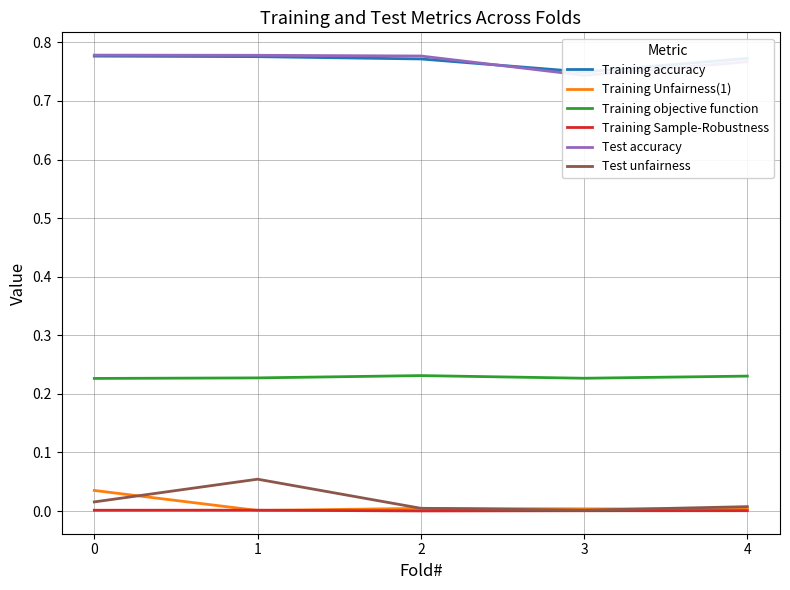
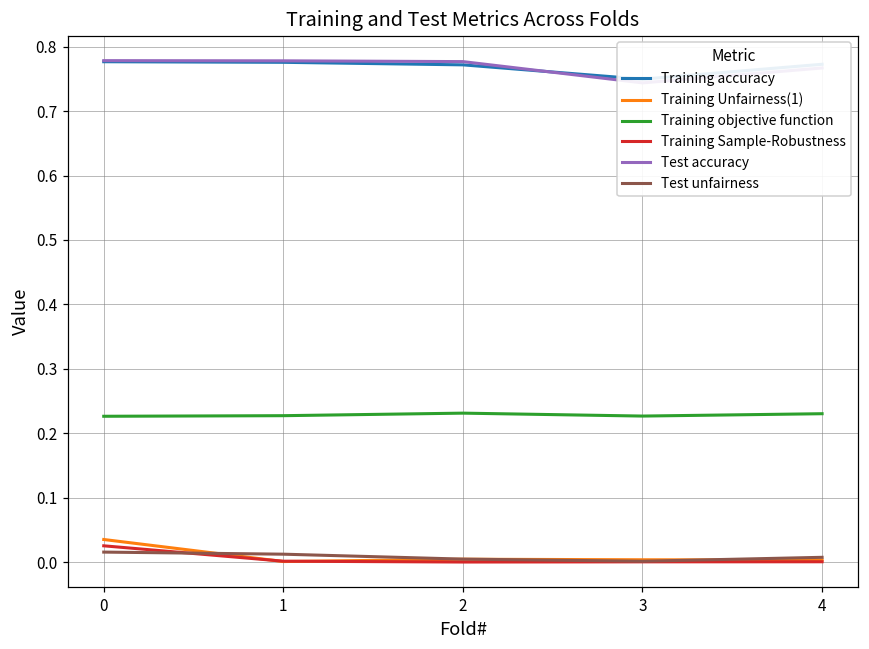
  {
    "Training accuracy": {
      "2": 0.77
    },
    "Training Unfairness(1)": {
      "0": 0.04
    },
    "Training objective function": {
      "0": 0.23,
      "1": 0.23,
      "2": 0.23,
      "3": 0.23,
      "4": 0.23
    },
    "Training Sample-Robustness": {
-     "0": 0.00
+     "0": 0.03
    },
    "Test accuracy": {
      "2": 0.78
    },
    "Test unfairness": {
      "0": 0.02,
-     "1": 0.05
+     "1": 0.01
    }
  }
